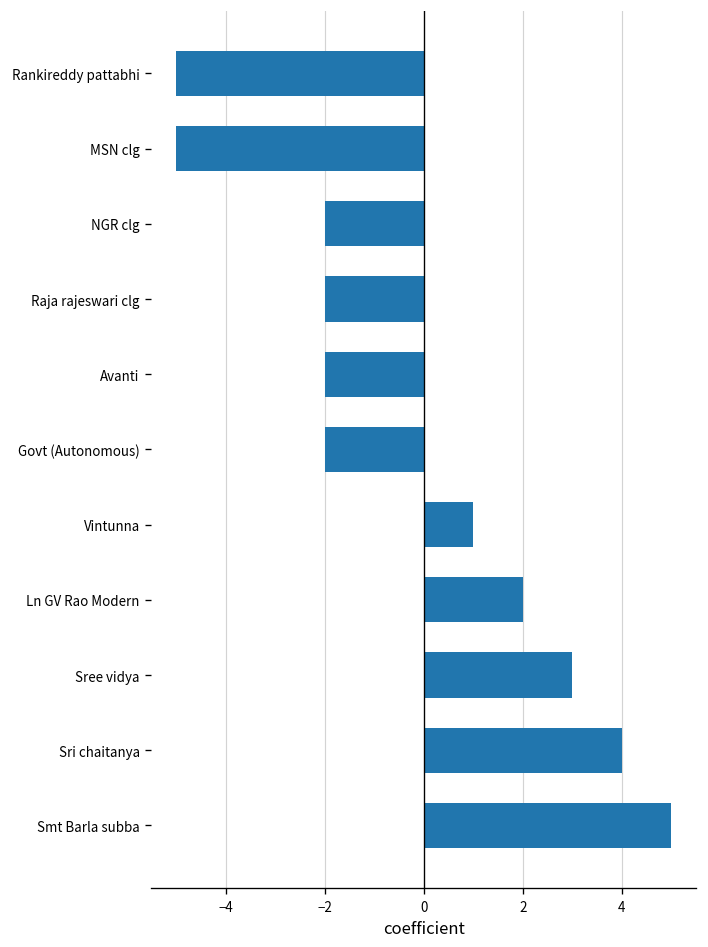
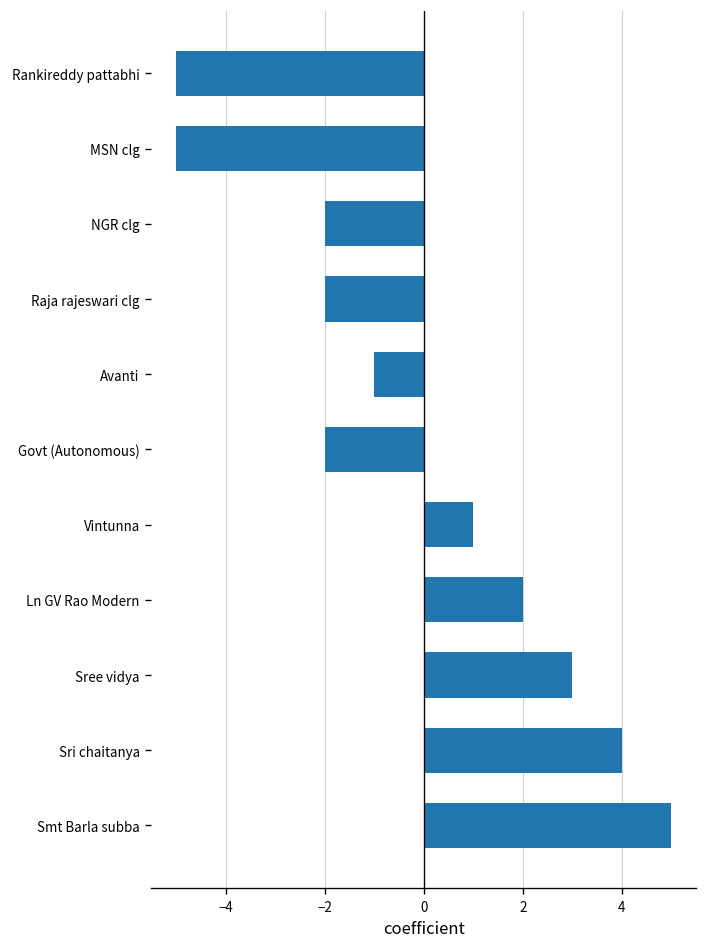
  {
    "Rankireddy pattabhi": -5.0,
    "MSN clg": -5.0,
    "NGR clg": -2.0,
    "Raja rajeswari clg": -2.0,
-   "Avanti": -2.0,
+   "Avanti": -1.0,
    "Govt (Autonomous)": -2.0,
    "Vintunna": 1.0,
    "Ln GV Rao Modern": 2.0,
    "Sree vidya": 3.0,
    "Sri chaitanya": 4.0,
    "Smt Barla subba": 5.0
  }
